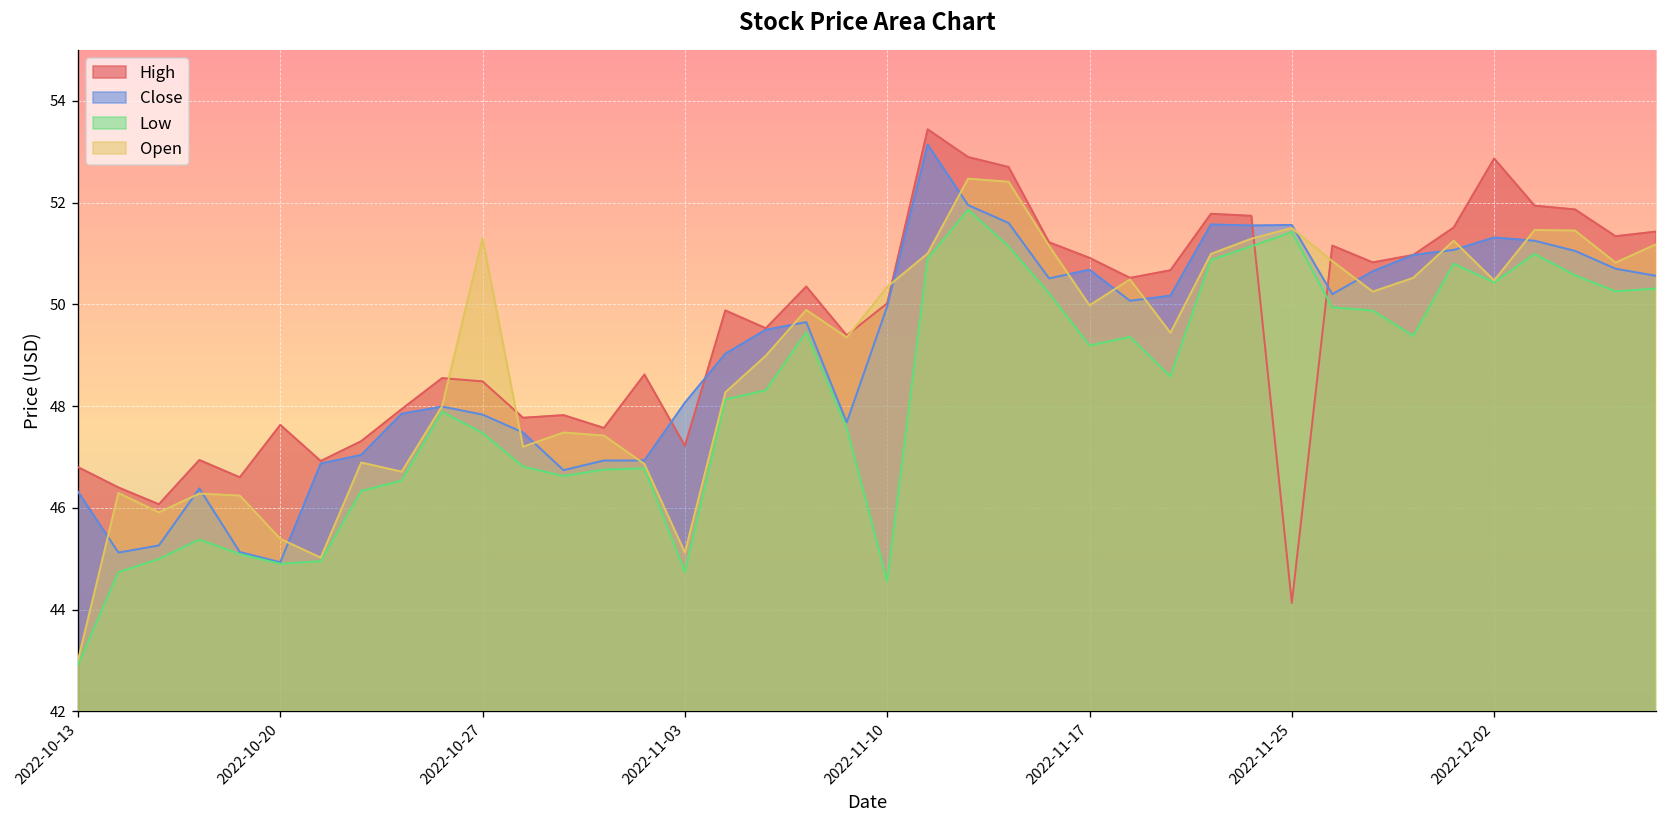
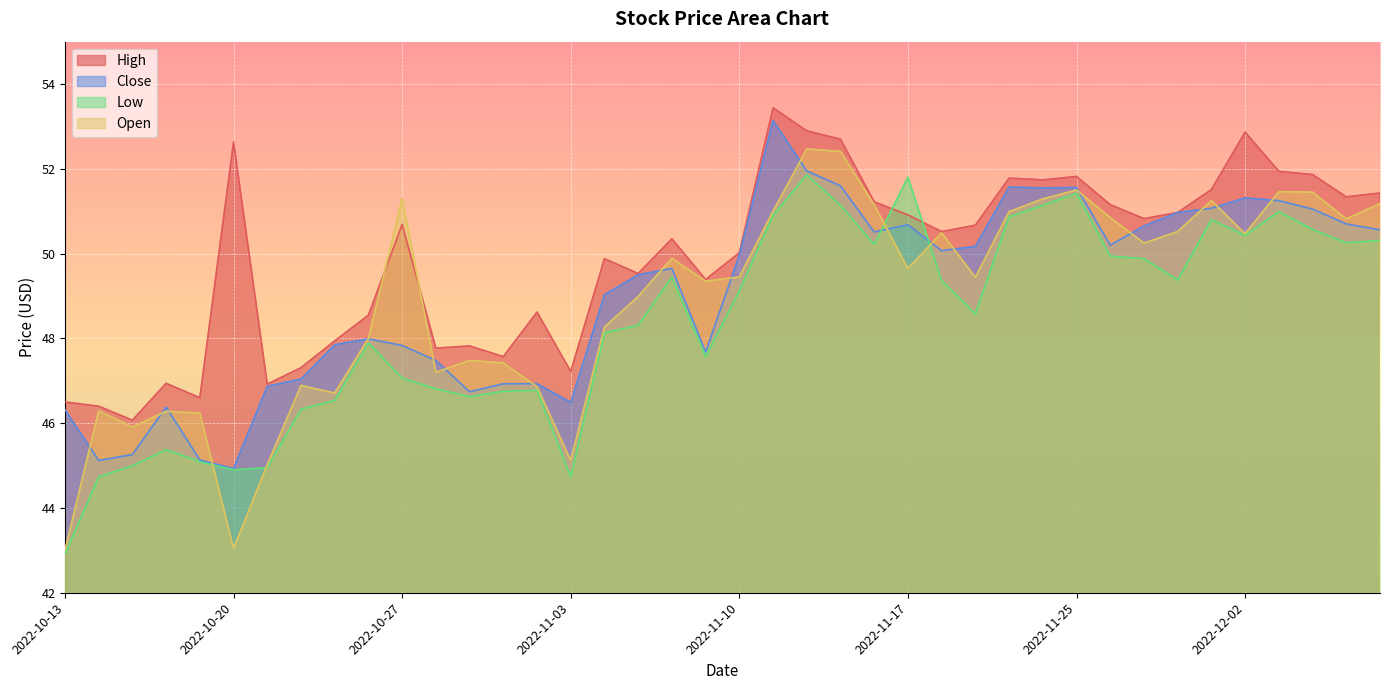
  {
    "High": {
-     "2022-10-13": 46.8,
-     "2022-10-20": 47.6,
-     "2022-10-27": 48.5,
+     "2022-10-13": 46.5,
+     "2022-10-20": 52.6,
+     "2022-10-27": 50.7,
      "2022-11-03": 47.2,
      "2022-11-17": 50.9,
-     "2022-11-25": 44.1,
+     "2022-11-25": 51.8,
      "2022-12-02": 52.9
    },
    "Close": {
      "2022-10-13": 46.3,
      "2022-10-27": 47.8,
-     "2022-11-03": 48.1,
+     "2022-11-03": 46.5,
      "2022-11-17": 50.7,
      "2022-12-02": 51.3
    },
    "Low": {
      "2022-10-13": 42.9,
-     "2022-10-27": 47.5,
+     "2022-10-27": 47.1,
      "2022-11-03": 44.7,
-     "2022-11-10": 44.6,
-     "2022-11-17": 49.2,
+     "2022-11-10": 49.1,
+     "2022-11-17": 51.8,
      "2022-11-25": 51.4
    },
    "Open": {
      "2022-10-13": 43.0,
-     "2022-10-20": 45.4,
+     "2022-10-20": 43.0,
      "2022-10-27": 51.3,
      "2022-11-03": 45.1,
-     "2022-11-10": 50.3,
-     "2022-11-17": 50.0
+     "2022-11-10": 49.5,
+     "2022-11-17": 49.7
    }
  }
